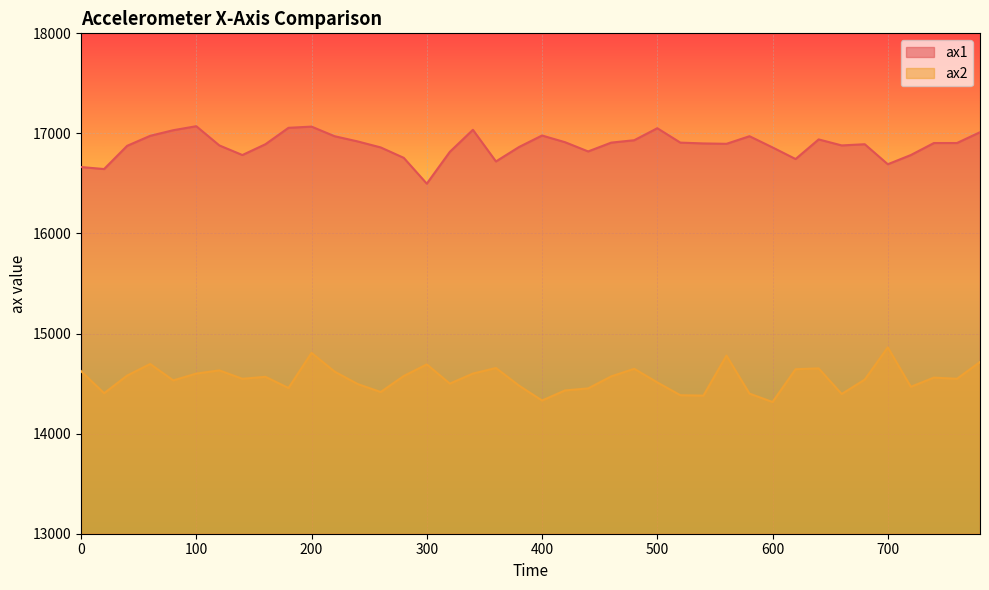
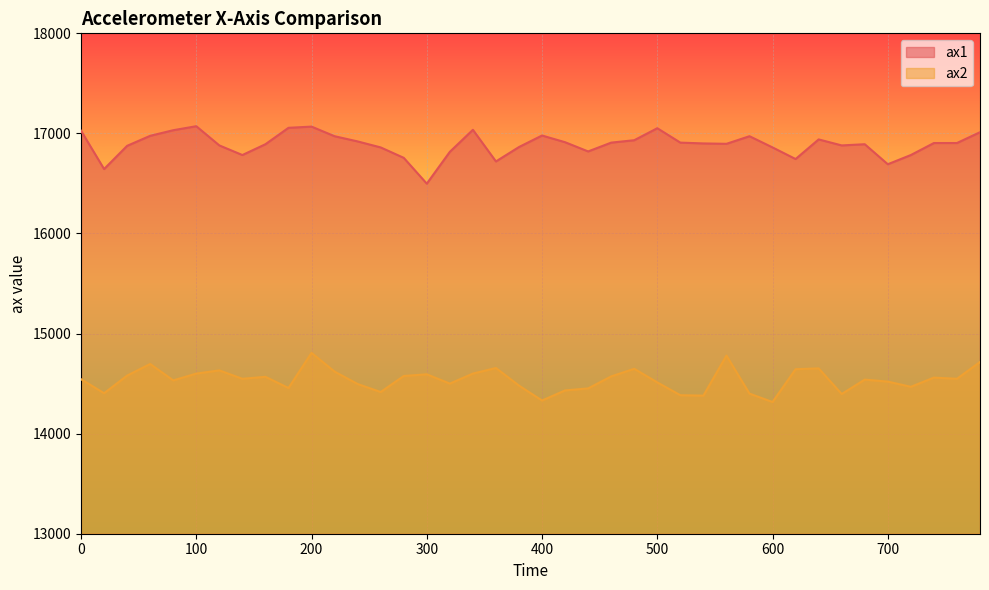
  {
    "ax1": {
-     "0": 16660,
+     "0": 17030,
      "100": 17070,
      "200": 17070,
      "300": 16500,
      "400": 16980,
      "500": 17050,
      "600": 16860,
      "700": 16690
    },
    "ax2": {
-     "0": 14630,
+     "0": 14540,
      "100": 14600,
      "200": 14810,
-     "300": 14690,
+     "300": 14590,
      "400": 14330,
      "500": 14510,
      "600": 14320,
-     "700": 14860
+     "700": 14520
    }
  }
